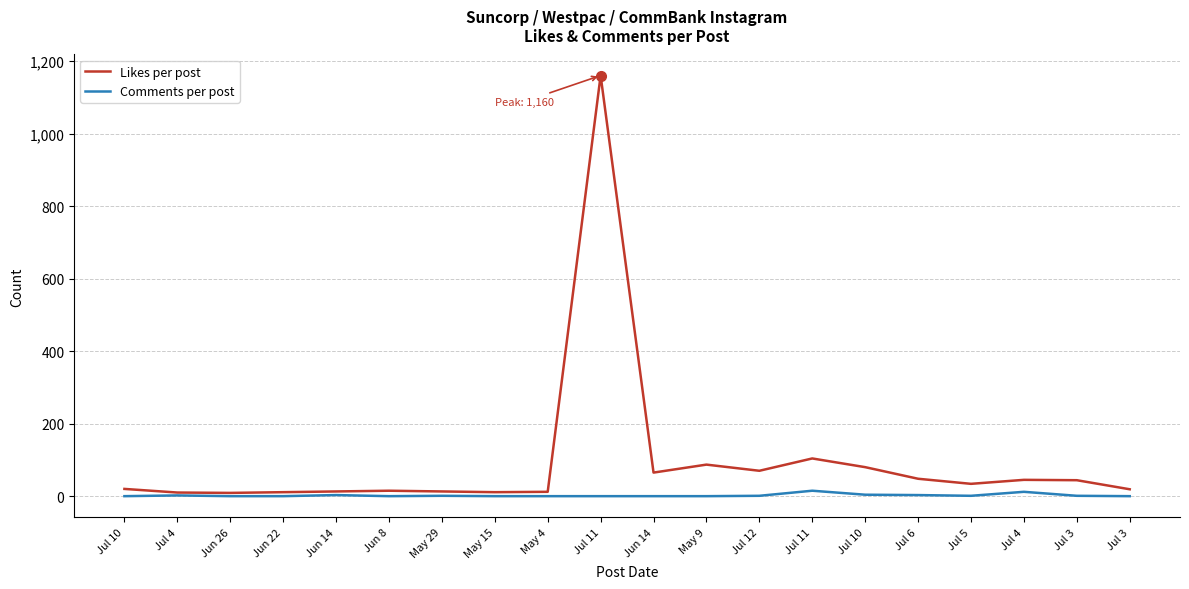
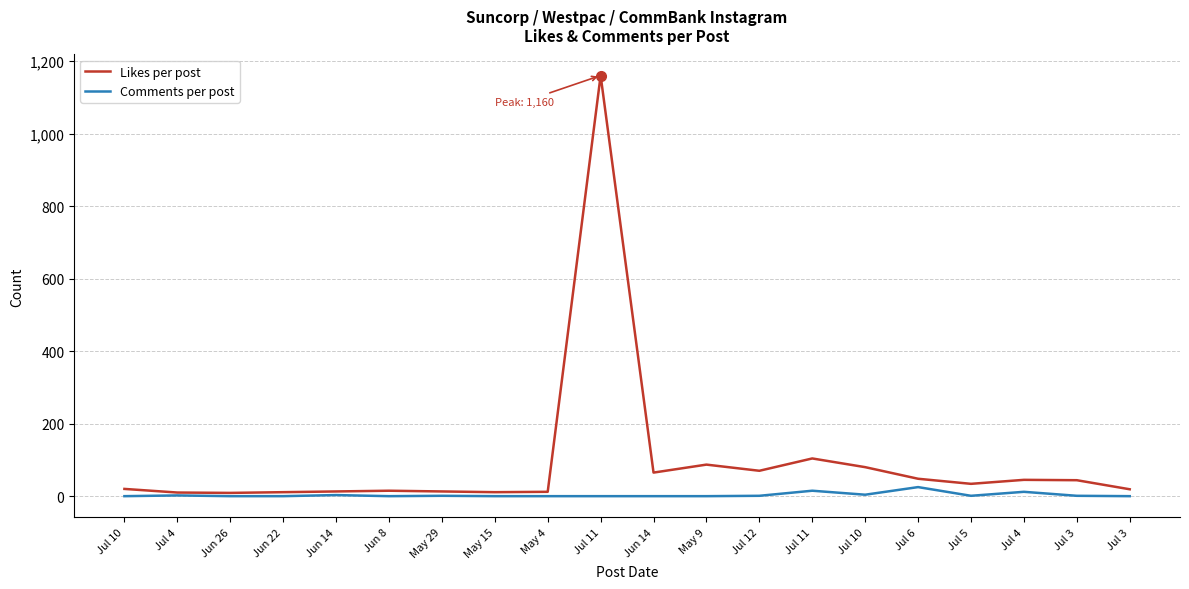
  {
    "Comments per post": {
      "Jun 26": 0,
      "Jun 22": 0,
      "Jun 8": 0,
      "May 29": 0,
      "May 15": 0,
      "May 4": 0,
      "May 9": 0,
      "Jul 12": 0,
-     "Jul 6": 0,
+     "Jul 6": 30,
      "Jul 5": 0
    }
  }
